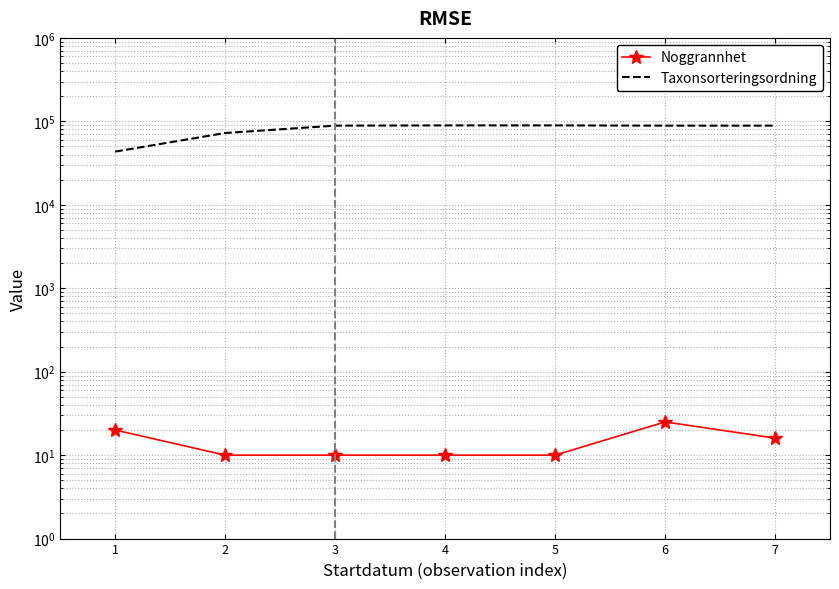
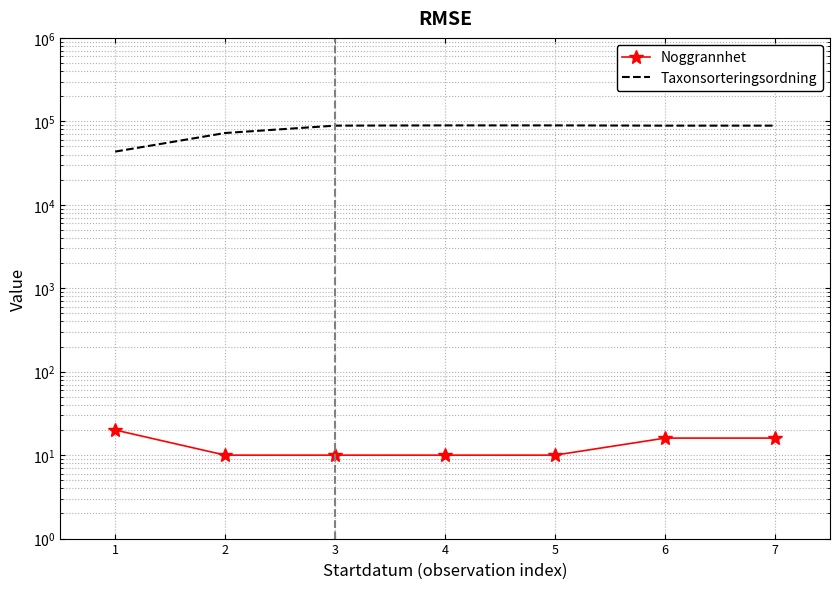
  {
    "Noggrannhet": {
      "1": 20,
      "2": 10,
      "3": 10,
      "4": 10,
      "5": 10,
-     "6": 25,
+     "6": 16,
      "7": 16
    },
    "Taxonsorteringsordning": {
      "1": 40000,
      "2": 70000,
      "3": 90000,
      "4": 90000,
      "5": 90000,
      "6": 90000,
      "7": 90000
    }
  }
